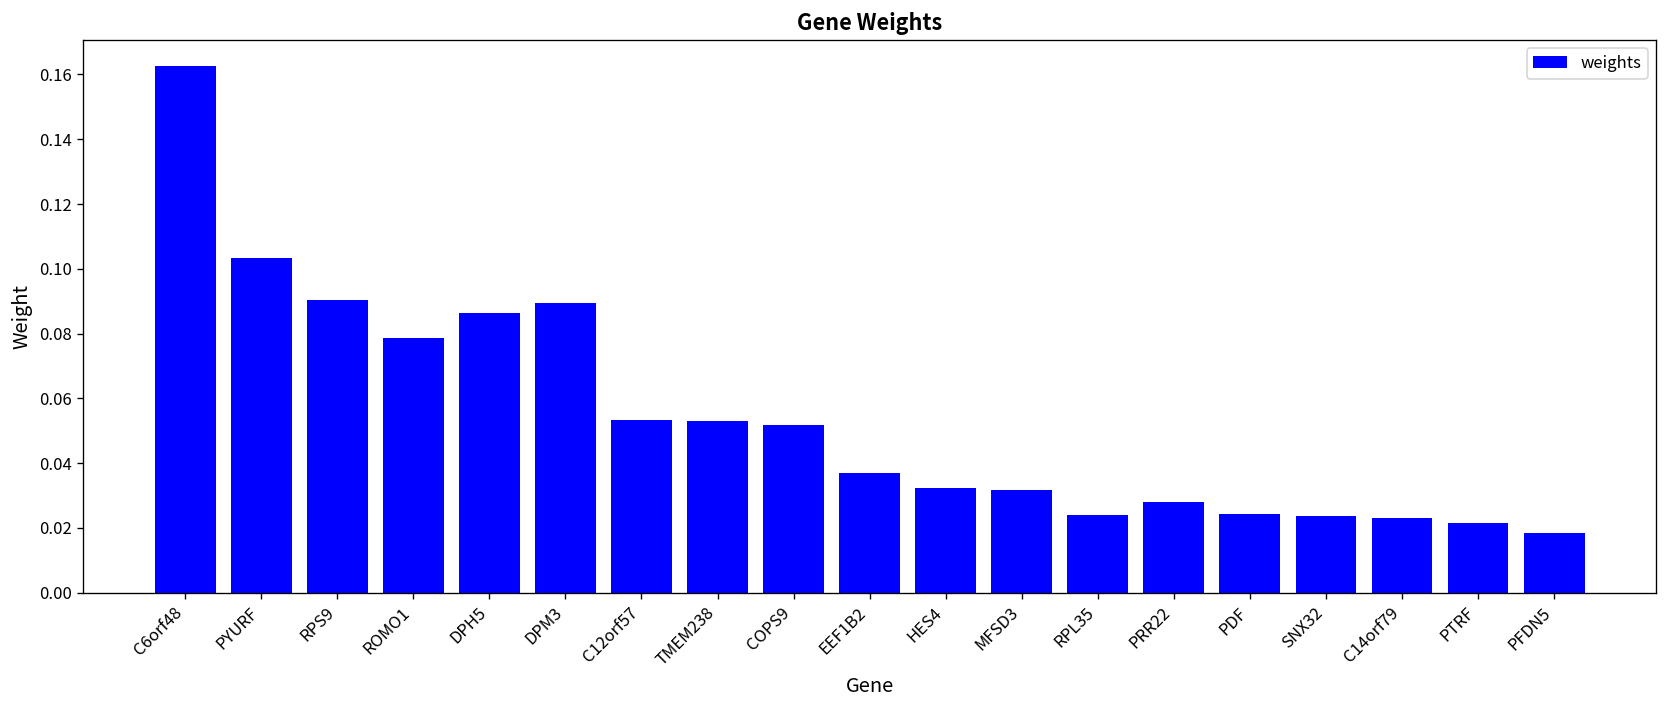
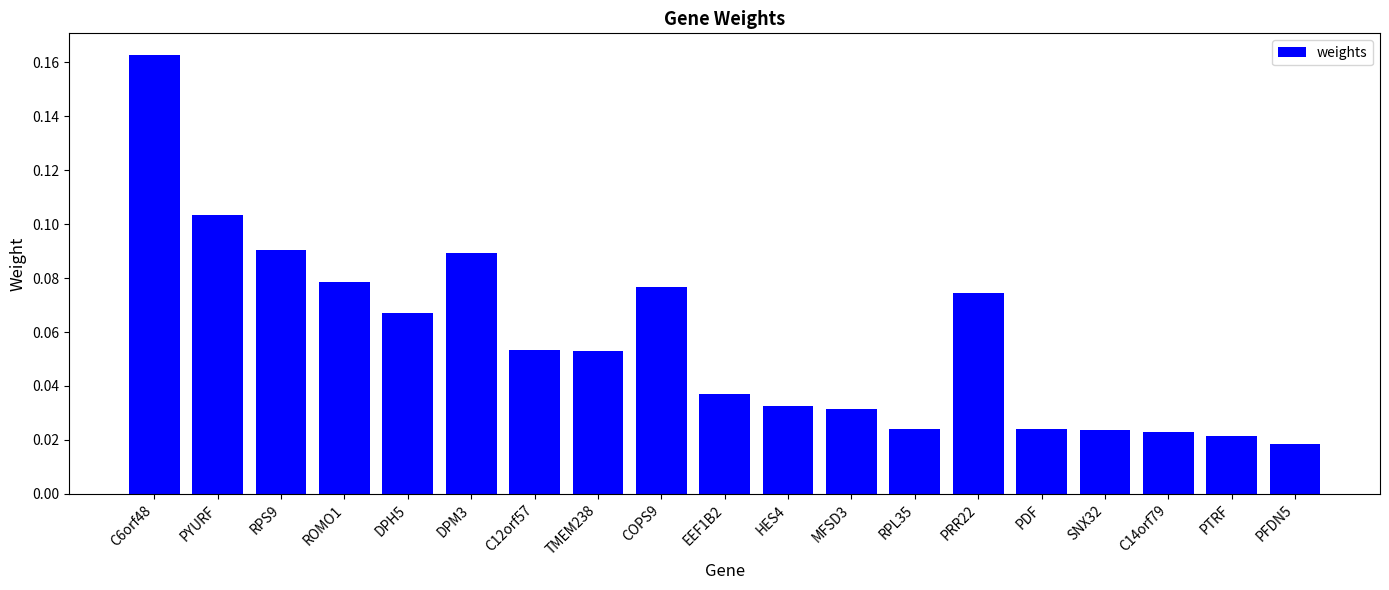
  {
    "C6orf48": 0.163,
    "PYURF": 0.103,
    "RPS9": 0.090,
    "ROMO1": 0.079,
-   "DPH5": 0.086,
+   "DPH5": 0.067,
    "DPM3": 0.089,
    "C12orf57": 0.053,
    "TMEM238": 0.053,
-   "COPS9": 0.052,
+   "COPS9": 0.077,
    "EEF1B2": 0.037,
    "HES4": 0.032,
    "MFSD3": 0.032,
    "RPL35": 0.024,
-   "PRR22": 0.028,
+   "PRR22": 0.075,
    "PDF": 0.024,
    "SNX32": 0.024,
    "C14orf79": 0.023,
    "PTRF": 0.021,
    "PFDN5": 0.019
  }
